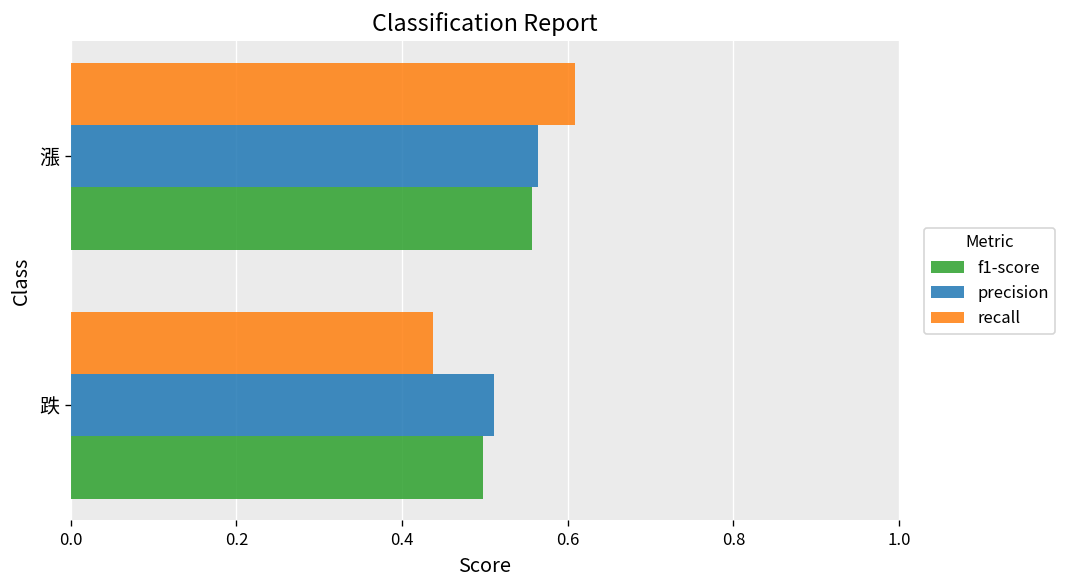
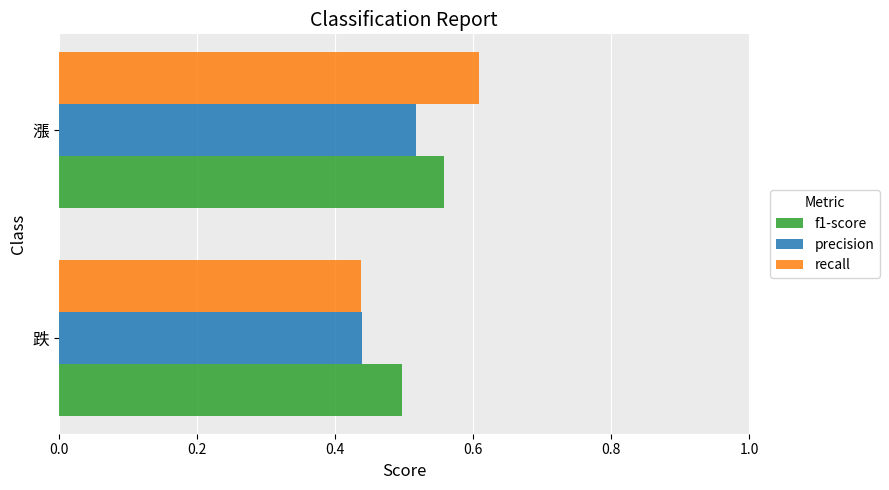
  {
    "f1-score": {
      "漲": 0.56,
      "跌": 0.50
    },
    "precision": {
-     "漲": 0.56,
-     "跌": 0.51
+     "漲": 0.52,
+     "跌": 0.44
    },
    "recall": {
      "漲": 0.61,
      "跌": 0.44
    }
  }
